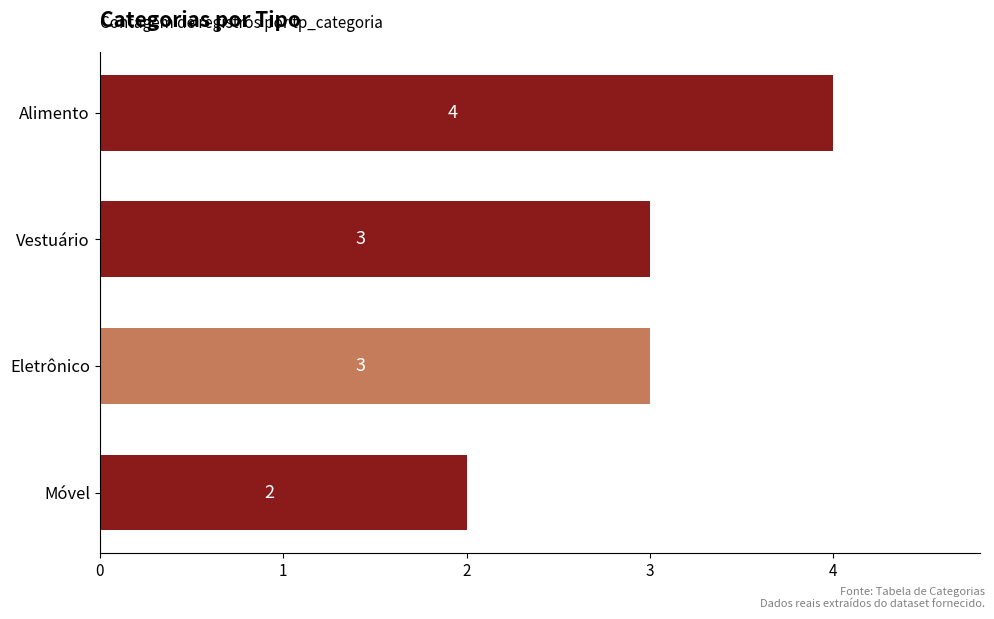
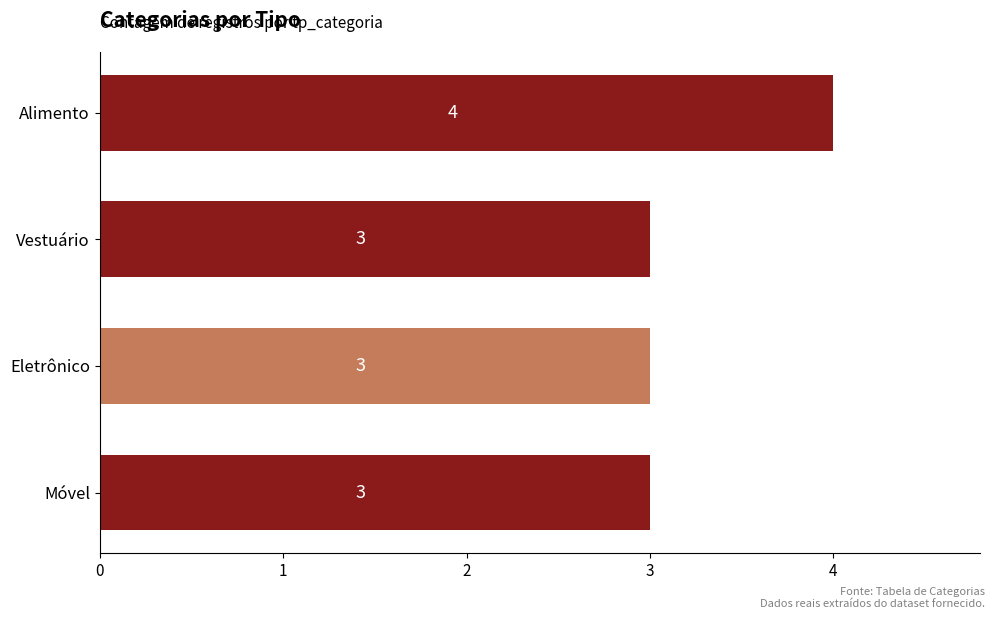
  {
    "Alimento": 4,
    "Vestuário": 3,
    "Eletrônico": 3,
-   "Móvel": 2
+   "Móvel": 3
  }
